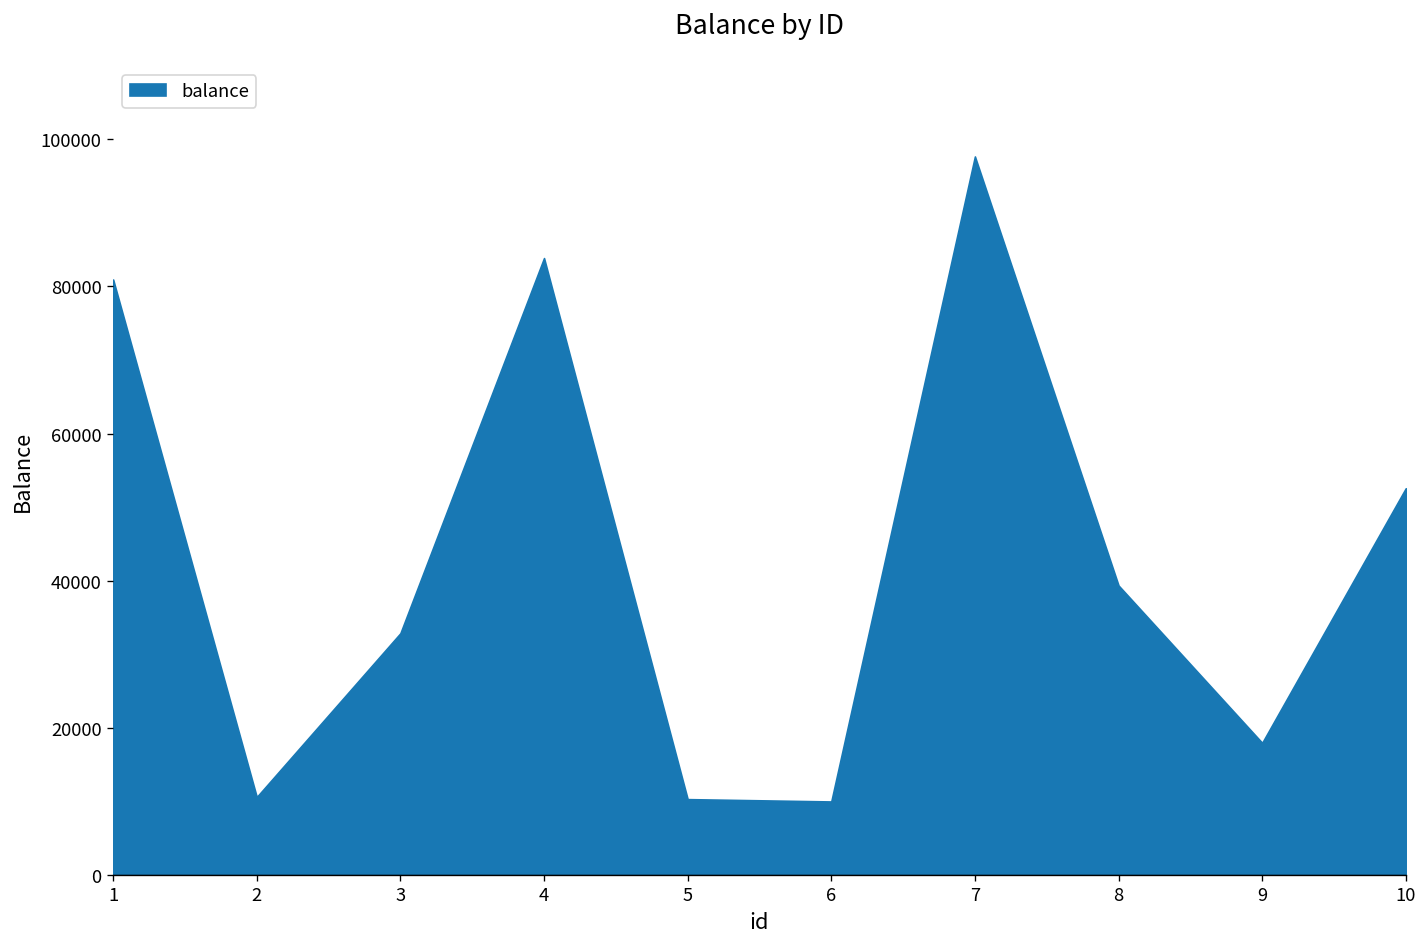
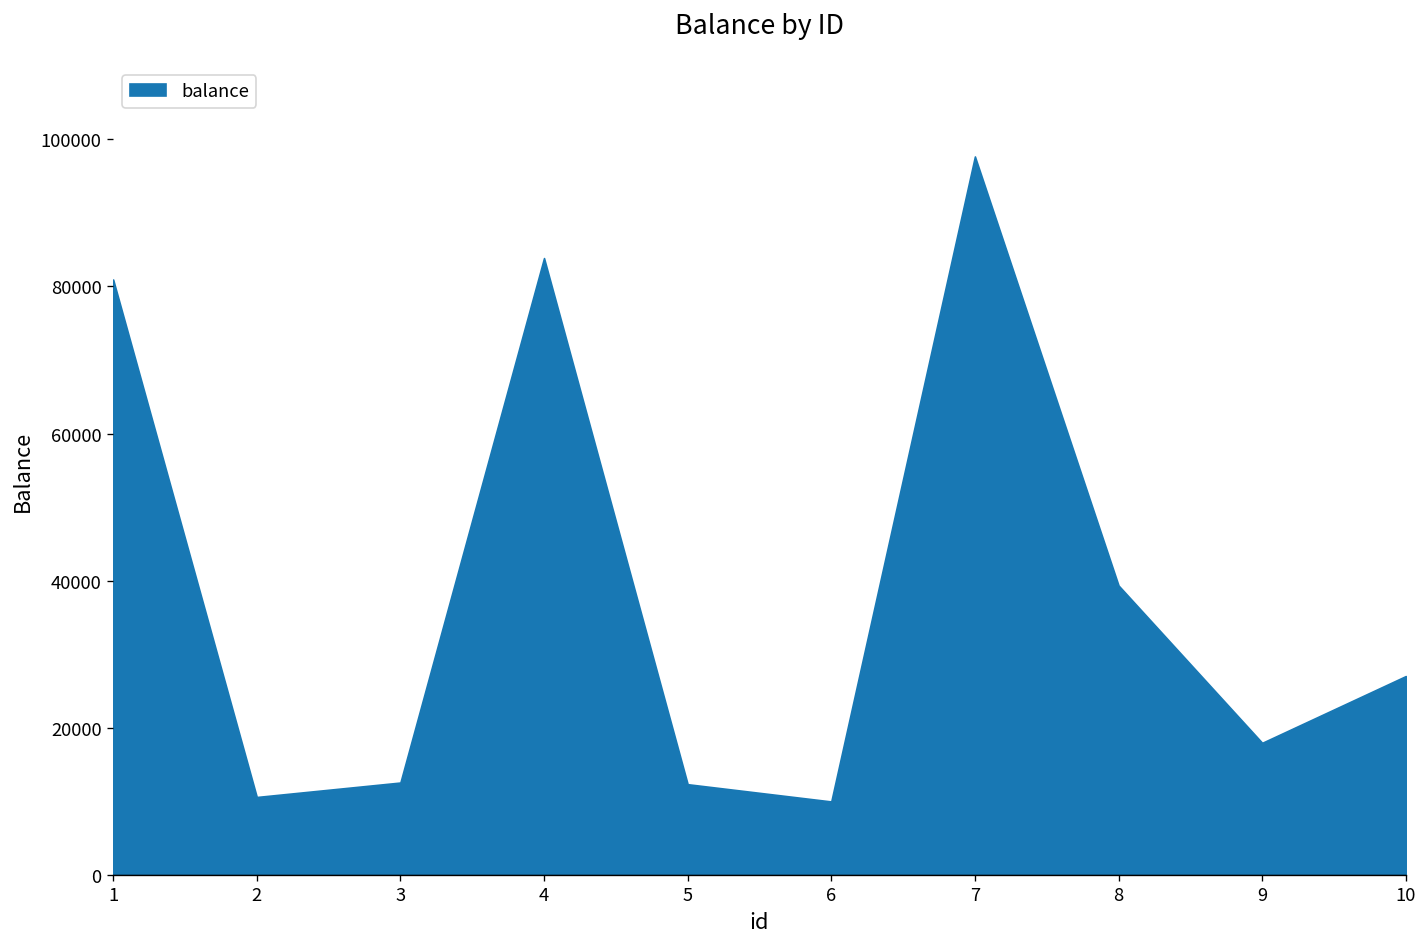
  {
    "1": 81000,
    "2": 11000,
-   "3": 33000,
+   "3": 13000,
    "4": 84000,
-   "5": 10000,
+   "5": 12000,
    "6": 10000,
    "7": 98000,
    "8": 39000,
    "9": 18000,
-   "10": 53000
+   "10": 27000
  }
